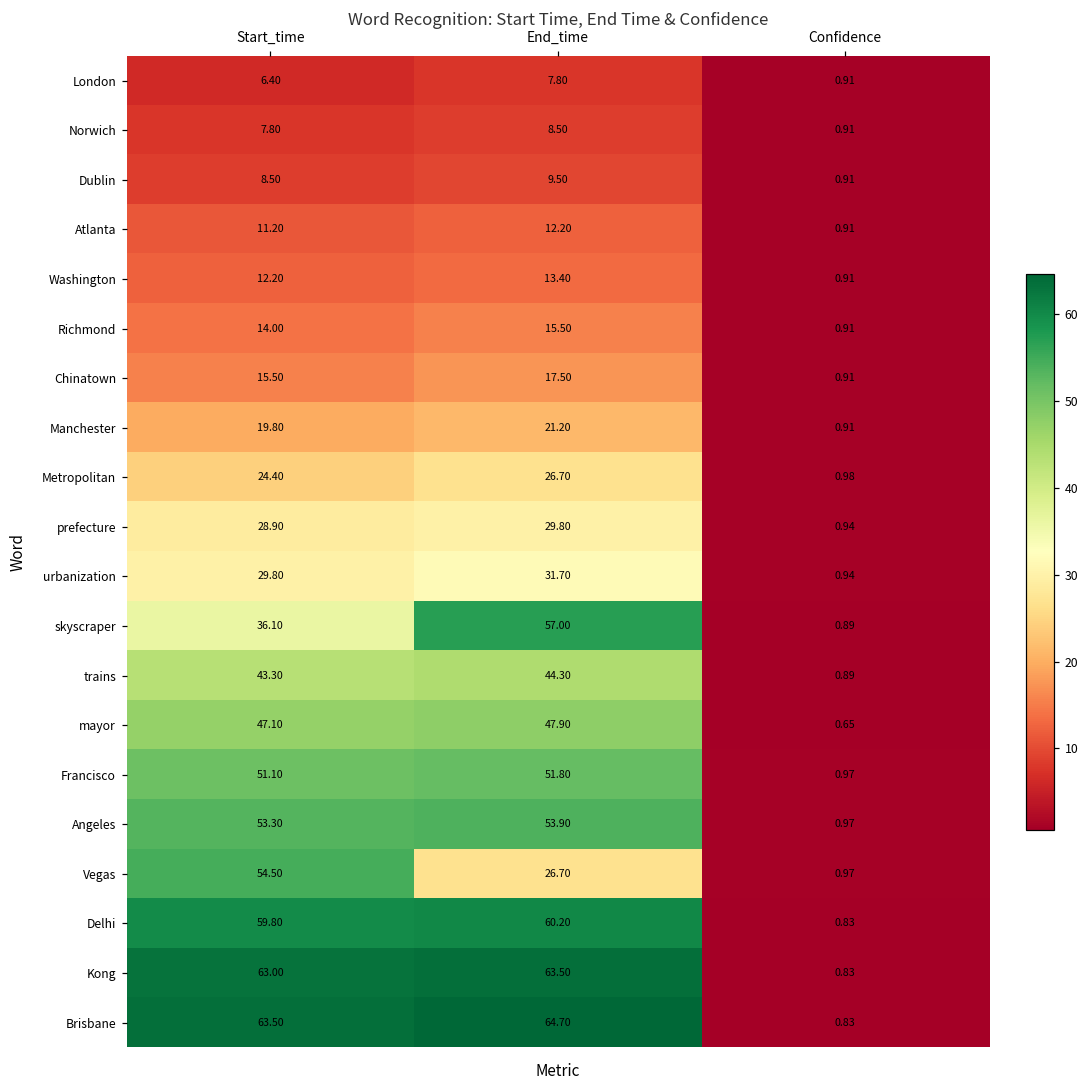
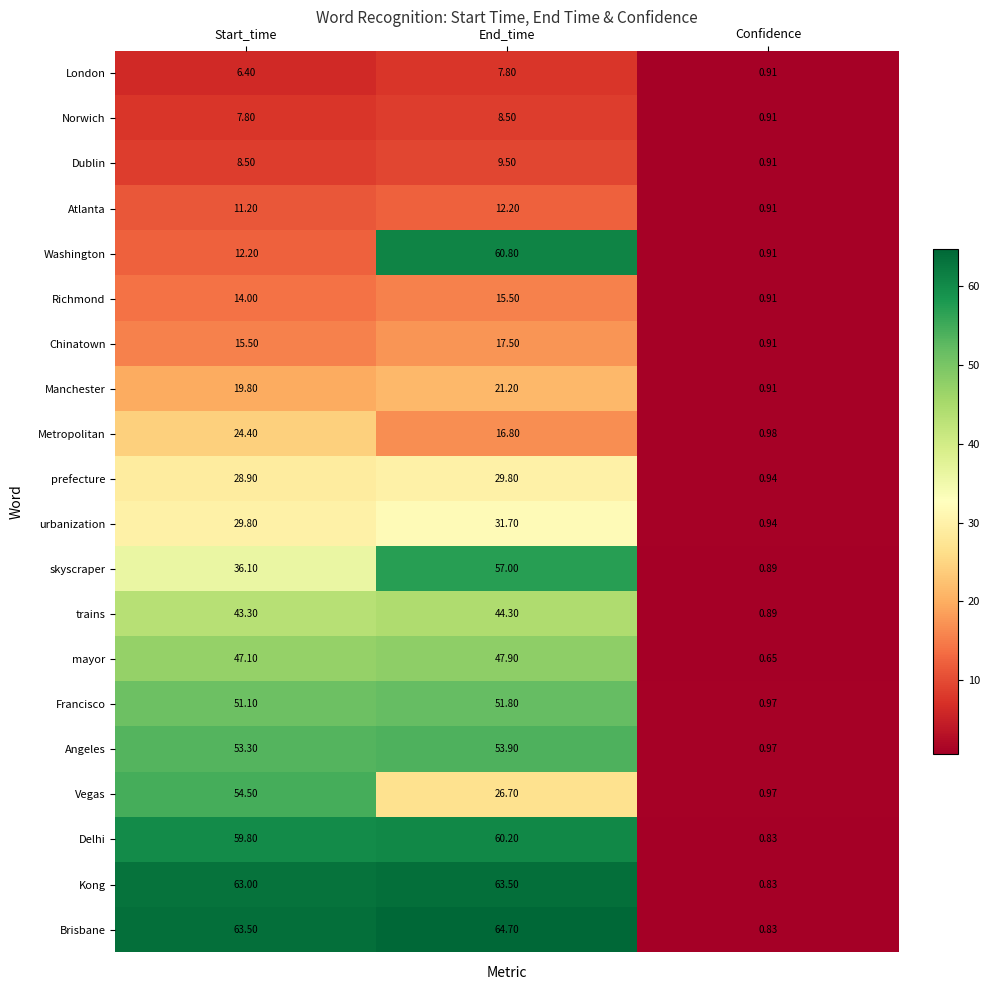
  {
    "London": {
      "Start_time": 6.40,
      "End_time": 7.80,
      "Confidence": 0.91
    },
    "Norwich": {
      "Start_time": 7.80,
      "End_time": 8.50,
      "Confidence": 0.91
    },
    "Dublin": {
      "Start_time": 8.50,
      "End_time": 9.50,
      "Confidence": 0.91
    },
    "Atlanta": {
      "Start_time": 11.20,
      "End_time": 12.20,
      "Confidence": 0.91
    },
    "Washington": {
      "Start_time": 12.20,
-     "End_time": 13.40,
+     "End_time": 60.80,
      "Confidence": 0.91
    },
    "Richmond": {
      "Start_time": 14.00,
      "End_time": 15.50,
      "Confidence": 0.91
    },
    "Chinatown": {
      "Start_time": 15.50,
      "End_time": 17.50,
      "Confidence": 0.91
    },
    "Manchester": {
      "Start_time": 19.80,
      "End_time": 21.20,
      "Confidence": 0.91
    },
    "Metropolitan": {
      "Start_time": 24.40,
-     "End_time": 26.70,
+     "End_time": 16.80,
      "Confidence": 0.98
    },
    "prefecture": {
      "Start_time": 28.90,
      "End_time": 29.80,
      "Confidence": 0.94
    },
    "urbanization": {
      "Start_time": 29.80,
      "End_time": 31.70,
      "Confidence": 0.94
    },
    "skyscraper": {
      "Start_time": 36.10,
      "End_time": 57.00,
      "Confidence": 0.89
    },
    "trains": {
      "Start_time": 43.30,
      "End_time": 44.30,
      "Confidence": 0.89
    },
    "mayor": {
      "Start_time": 47.10,
      "End_time": 47.90,
      "Confidence": 0.65
    },
    "Francisco": {
      "Start_time": 51.10,
      "End_time": 51.80,
      "Confidence": 0.97
    },
    "Angeles": {
      "Start_time": 53.30,
      "End_time": 53.90,
      "Confidence": 0.97
    },
    "Vegas": {
      "Start_time": 54.50,
      "End_time": 26.70,
      "Confidence": 0.97
    },
    "Delhi": {
      "Start_time": 59.80,
      "End_time": 60.20,
      "Confidence": 0.83
    },
    "Kong": {
      "Start_time": 63.00,
      "End_time": 63.50,
      "Confidence": 0.83
    },
    "Brisbane": {
      "Start_time": 63.50,
      "End_time": 64.70,
      "Confidence": 0.83
    }
  }
